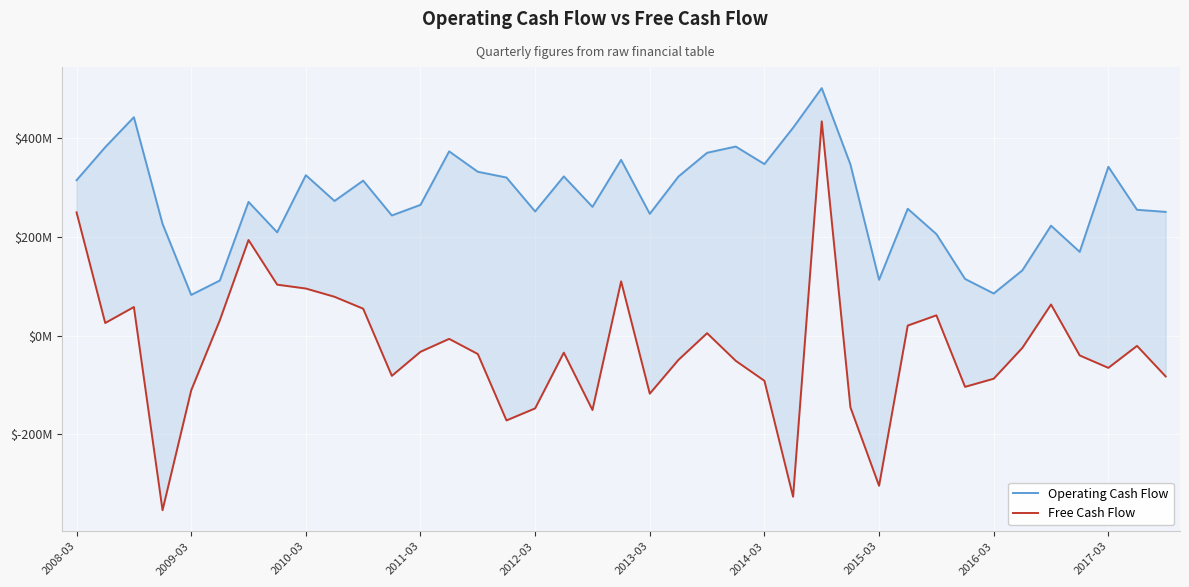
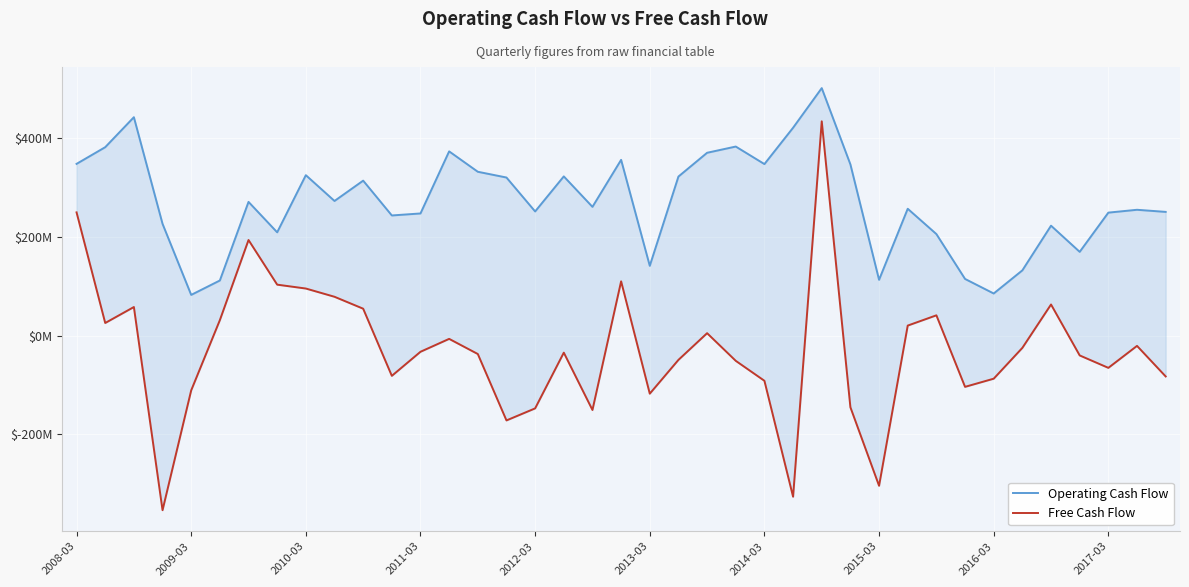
  {
    "Operating Cash Flow": {
-     "2008-03": "$320000000",
+     "2008-03": "$350000000",
      "2009-03": "$80000000",
      "2010-03": "$330000000",
-     "2011-03": "$270000000",
+     "2011-03": "$250000000",
      "2012-03": "$250000000",
-     "2013-03": "$250000000",
+     "2013-03": "$140000000",
      "2014-03": "$350000000",
      "2015-03": "$110000000",
      "2016-03": "$90000000",
-     "2017-03": "$340000000"
+     "2017-03": "$250000000"
    },
    "Free Cash Flow": {
      "2008-03": "$250000000",
      "2009-03": "$-110000000",
      "2010-03": "$100000000",
      "2011-03": "$-30000000",
      "2012-03": "$-150000000",
      "2013-03": "$-120000000",
      "2014-03": "$-90000000",
      "2015-03": "$-300000000",
      "2016-03": "$-90000000",
      "2017-03": "$-70000000"
    }
  }
